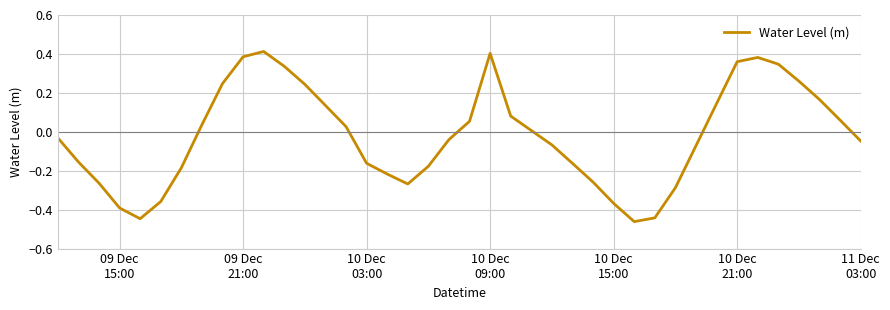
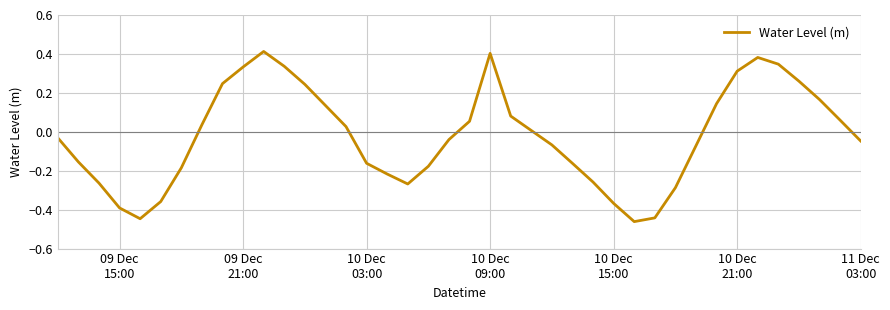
  {
    "09 Dec 15:00": -0.39,
-   "09 Dec 21:00": 0.39,
+   "09 Dec 21:00": 0.33,
    "10 Dec 03:00": -0.16,
    "10 Dec 09:00": 0.40,
    "10 Dec 15:00": -0.37,
-   "10 Dec 21:00": 0.36,
+   "10 Dec 21:00": 0.31,
    "11 Dec 03:00": -0.05
  }
